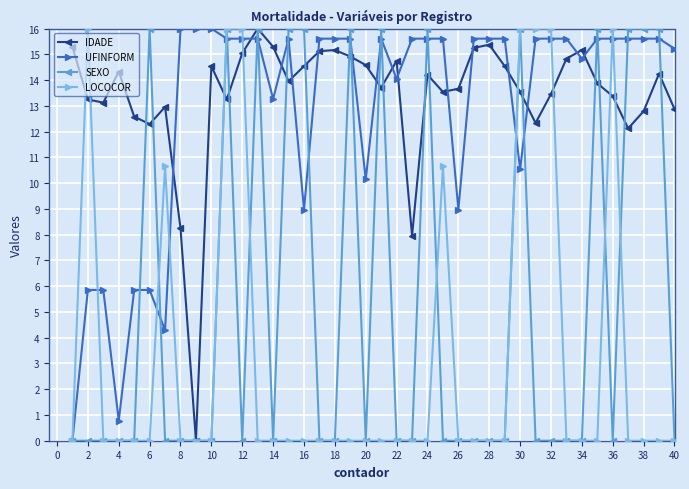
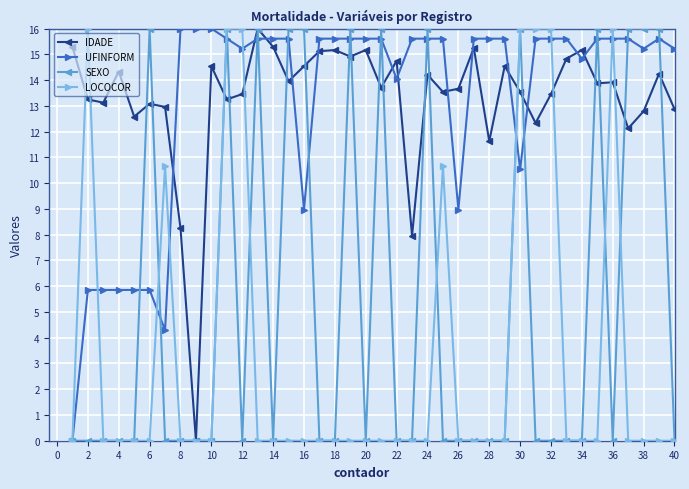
  {
    "IDADE": {
      "2": 13.3,
-     "6": 12.3,
+     "6": 13.1,
      "8": 8.3,
      "10": 14.5,
-     "12": 15.0,
+     "12": 13.5,
      "14": 15.3,
      "16": 14.5,
      "18": 15.2,
-     "20": 14.6,
+     "20": 15.2,
      "22": 14.8,
      "24": 14.2,
      "26": 13.7,
-     "28": 15.4,
+     "28": 11.6,
      "30": 13.5,
      "32": 13.5,
      "34": 15.2,
-     "36": 13.4,
+     "36": 13.9,
      "38": 12.8,
      "40": 12.9
    },
    "UFINFORM": {
      "2": 5.9,
-     "4": 0.8,
+     "4": 5.9,
      "6": 5.9,
      "8": 16.0,
      "10": 16.0,
-     "12": 15.6,
-     "14": 13.3,
+     "12": 15.2,
+     "14": 15.6,
      "16": 9.0,
      "18": 15.6,
-     "20": 10.1,
+     "20": 15.6,
      "22": 14.0,
      "24": 15.6,
      "26": 9.0,
      "28": 15.6,
      "30": 10.5,
      "32": 15.6,
      "34": 14.8,
      "36": 15.6,
-     "38": 15.6,
+     "38": 15.2,
      "40": 15.2
    }
  }
